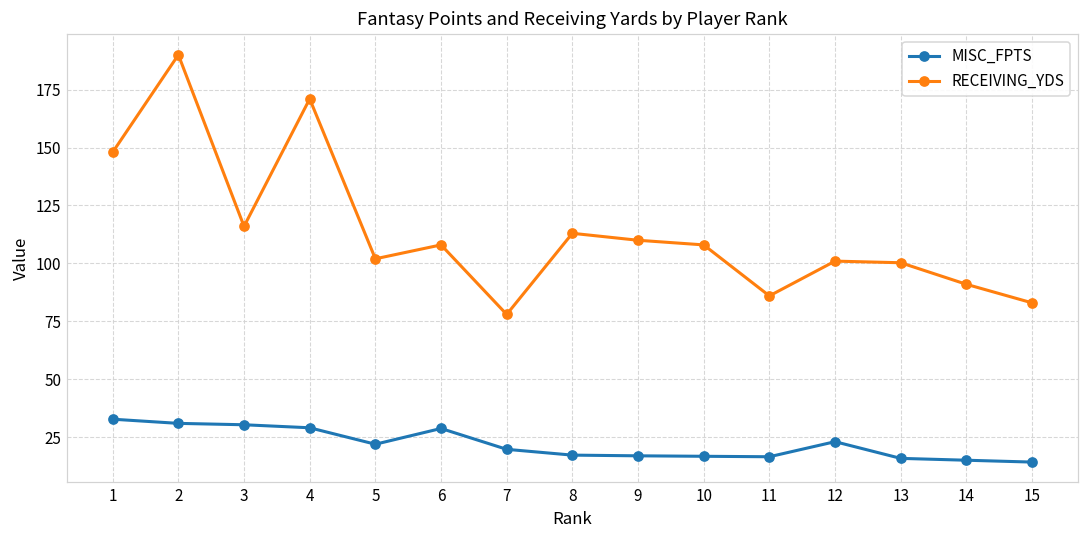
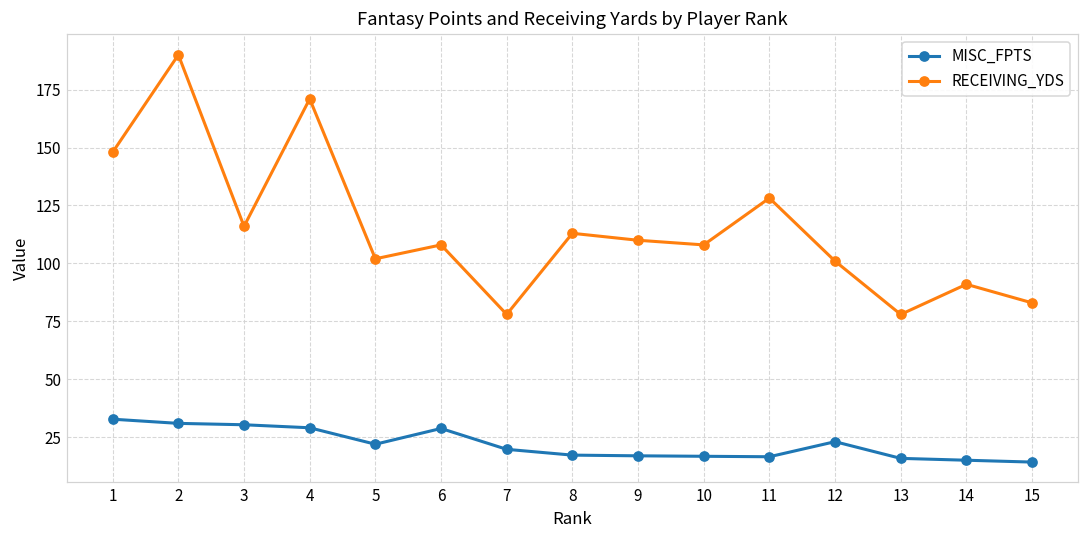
  {
    "MISC_FPTS": {
      "1": 33,
      "2": 31,
      "3": 30,
      "4": 29,
      "5": 22,
      "6": 29,
      "7": 20,
      "8": 17,
      "9": 17,
      "10": 17,
      "11": 17,
      "12": 23,
      "13": 16,
      "14": 15,
      "15": 14
    },
    "RECEIVING_YDS": {
      "1": 148,
      "2": 190,
      "3": 116,
      "4": 171,
      "5": 102,
      "6": 108,
      "7": 78,
      "8": 113,
      "9": 110,
      "10": 108,
-     "11": 86,
+     "11": 128,
      "12": 101,
-     "13": 100,
+     "13": 78,
      "14": 91,
      "15": 83
    }
  }
